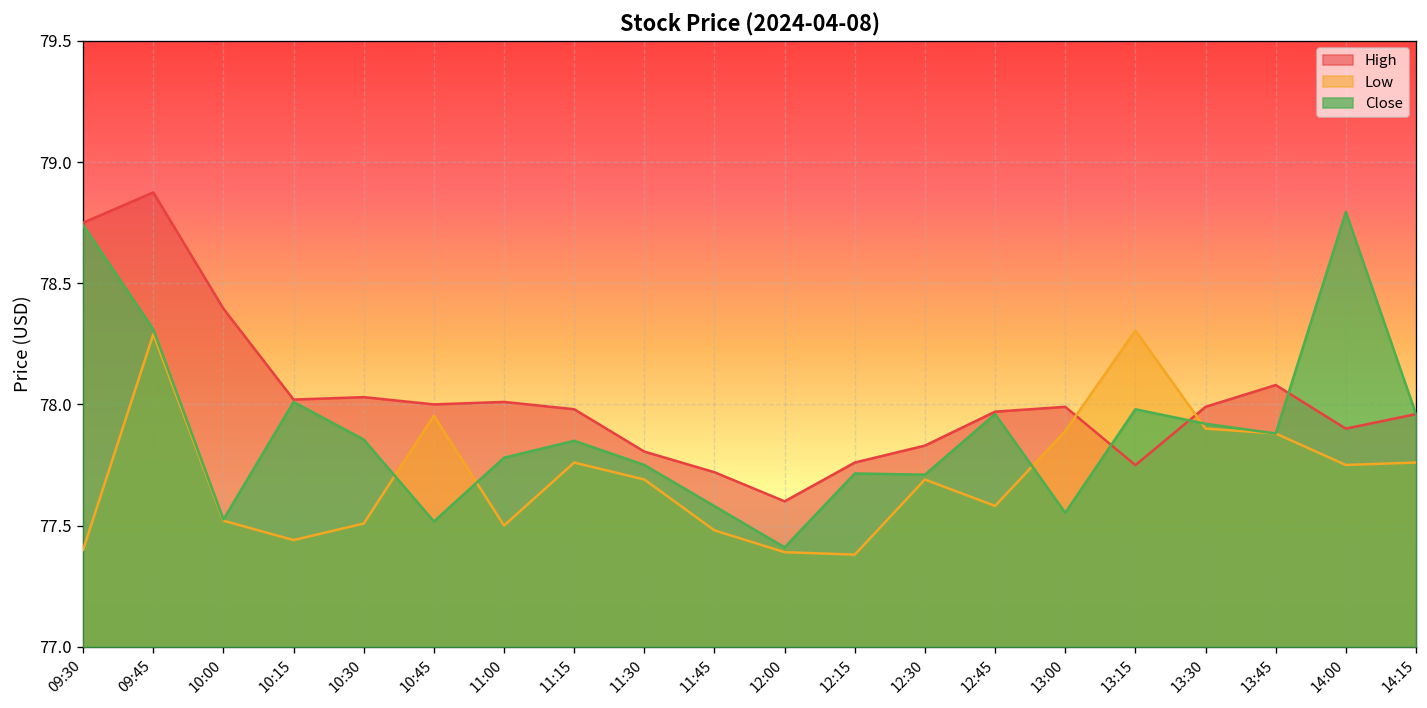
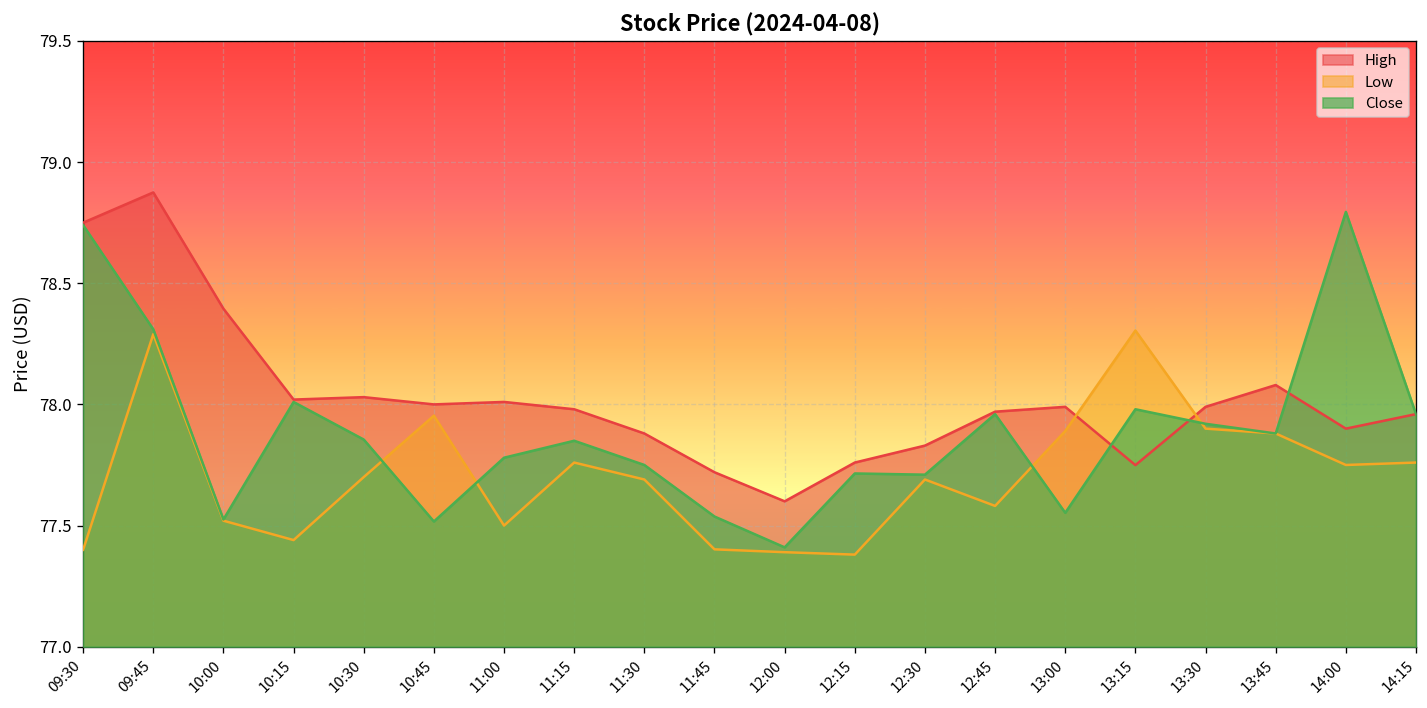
  {
    "High": {
      "09:45": 78.88,
      "10:00": 78.39,
      "10:30": 78.03,
      "10:45": 78.00,
      "11:00": 78.01,
      "11:15": 77.98,
-     "11:30": 77.81,
+     "11:30": 77.88,
      "11:45": 77.72,
      "12:00": 77.60,
      "12:15": 77.76,
      "12:30": 77.83,
      "13:00": 77.99,
      "13:15": 77.75,
      "13:30": 77.99,
      "13:45": 78.08,
      "14:00": 77.90
    },
    "Low": {
      "09:30": 77.40,
      "09:45": 78.29,
      "10:15": 77.44,
-     "10:30": 77.51,
+     "10:30": 77.70,
      "10:45": 77.95,
      "11:00": 77.50,
      "11:15": 77.76,
      "11:30": 77.69,
-     "11:45": 77.48,
+     "11:45": 77.40,
      "12:00": 77.39,
      "12:15": 77.38,
      "12:30": 77.69,
      "12:45": 77.58,
      "13:00": 77.89,
      "13:15": 78.30,
      "13:30": 77.90,
      "14:00": 77.75,
      "14:15": 77.76
    },
    "Close": {
      "09:45": 78.31,
      "10:30": 77.86,
      "10:45": 77.52,
      "11:00": 77.78,
      "11:15": 77.85,
      "11:30": 77.75,
-     "11:45": 77.58,
+     "11:45": 77.54,
      "12:00": 77.41,
      "12:15": 77.71,
      "12:30": 77.71,
      "13:00": 77.55,
      "13:15": 77.98,
      "13:30": 77.92,
      "14:00": 78.79
    }
  }
